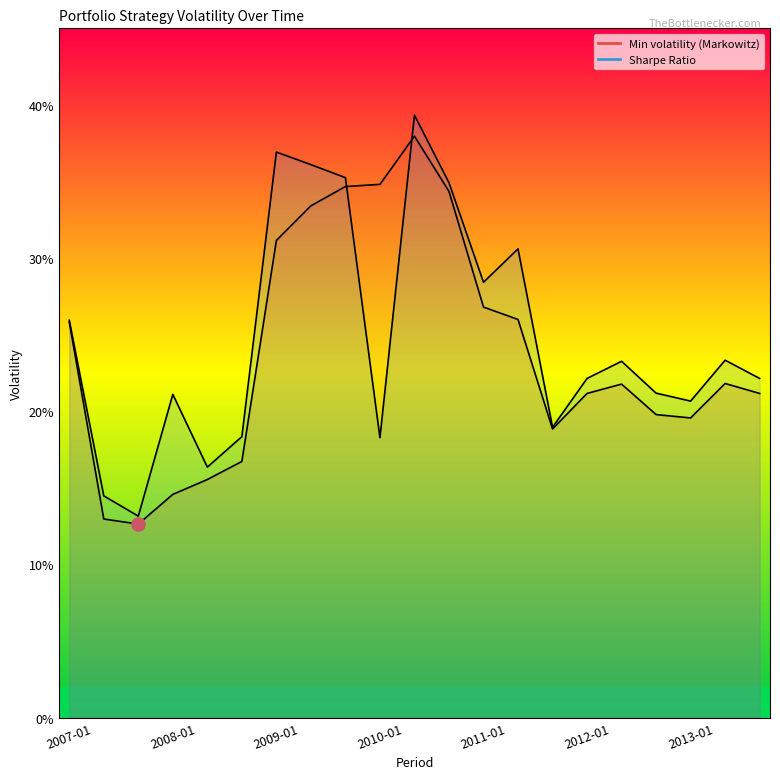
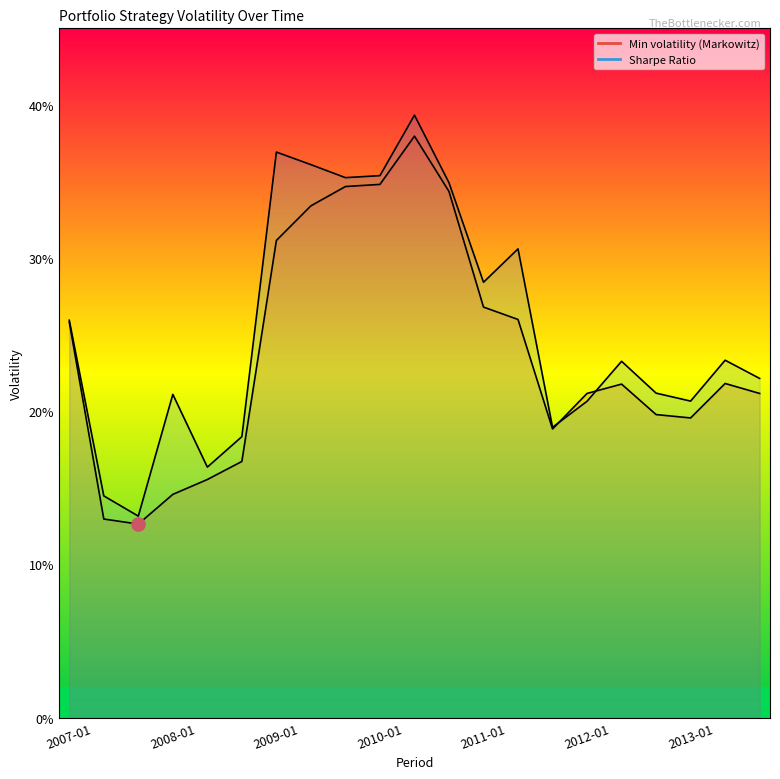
  {
    "Sharpe Ratio": {
      "2008-01": "21.1%",
      "2009-01": "36.9%",
-     "2010-01": "18.3%",
+     "2010-01": "35.4%",
      "2011-01": "28.4%",
-     "2012-01": "22.1%",
+     "2012-01": "20.7%",
      "2013-01": "20.7%"
    }
  }
